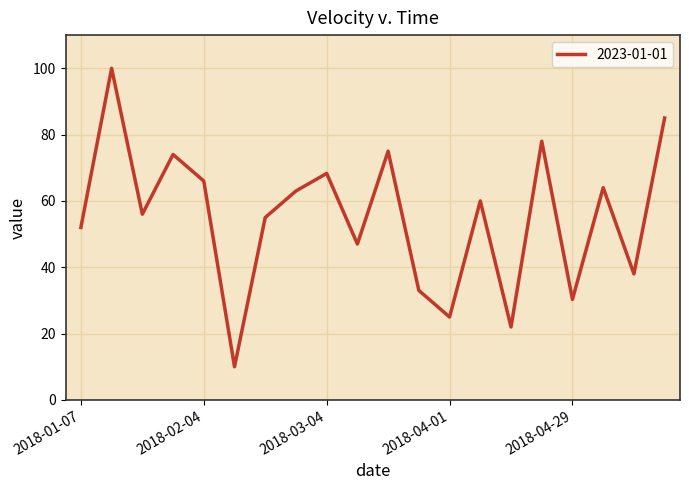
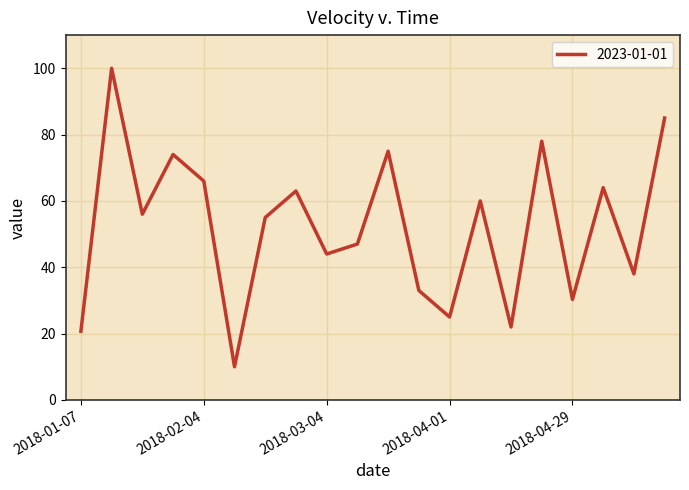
  {
-   "2018-01-07": 52,
+   "2018-01-07": 21,
    "2018-02-04": 66,
-   "2018-03-04": 68,
+   "2018-03-04": 44,
    "2018-04-01": 25,
    "2018-04-29": 30
  }
